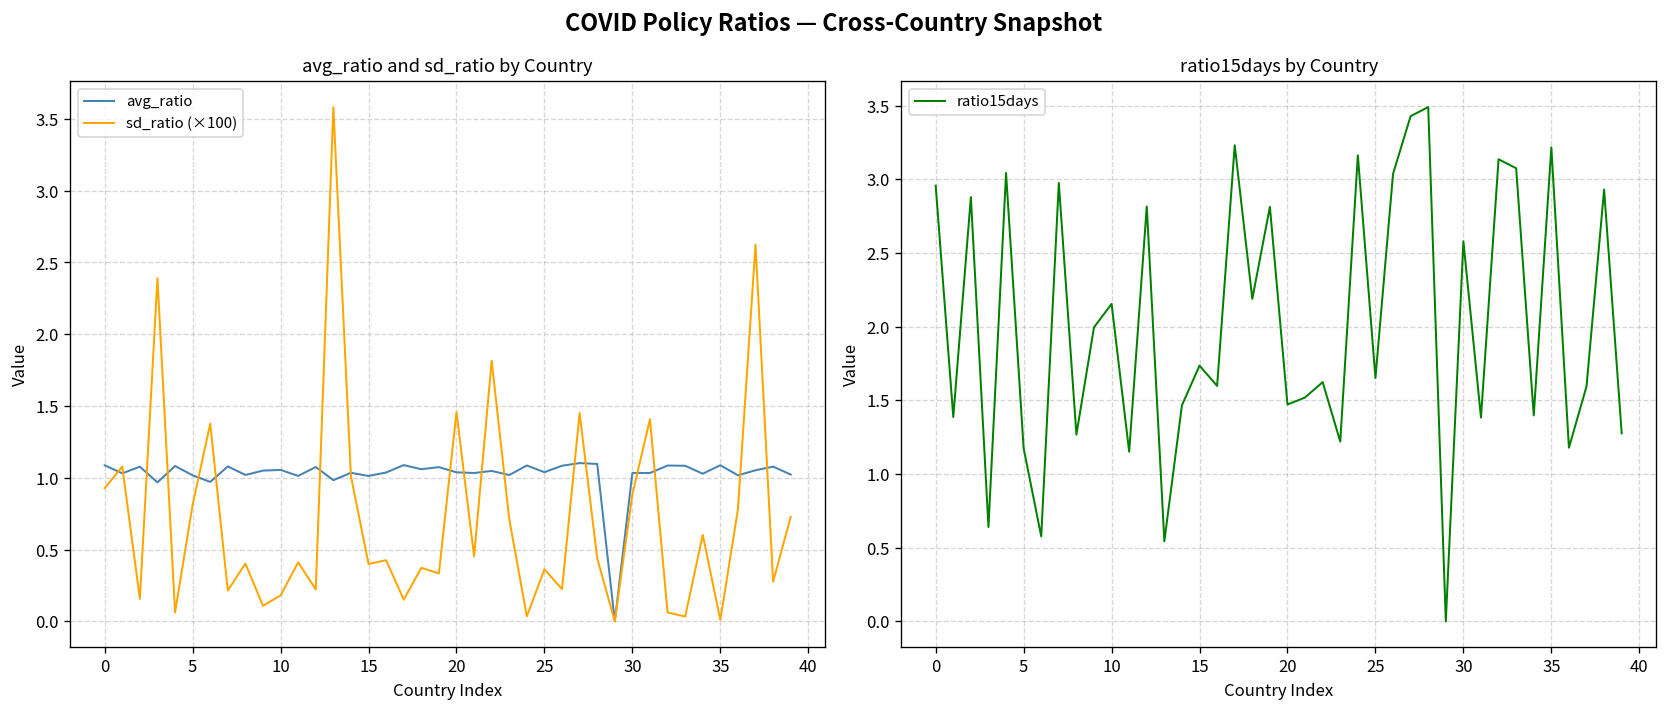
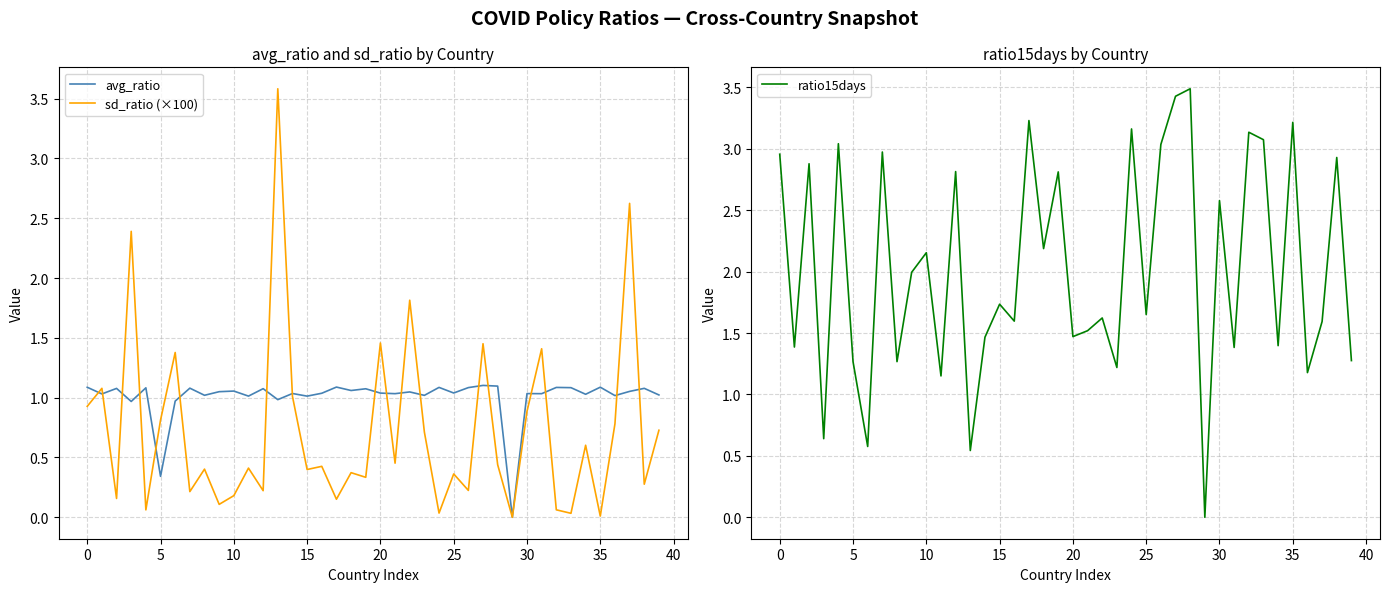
  {
    "avg_ratio and sd_ratio by Country": {
      "avg_ratio": {
        "0": 1.09,
-       "5": 1.02,
+       "5": 0.34,
        "10": 1.06,
        "15": 1.01,
        "20": 1.04,
        "25": 1.04,
        "30": 1.03,
        "35": 1.09
      },
      "sd_ratio (×100)": {
        "0": 0.93,
        "5": 0.81,
        "10": 0.18,
        "15": 0.40,
        "20": 1.46,
        "25": 0.36,
        "30": 0.89,
        "35": 0.01
      }
    },
    "ratio15days by Country": {
      "0": 2.96,
-     "5": 1.17,
+     "5": 1.27,
      "10": 2.15,
      "15": 1.74,
      "20": 1.47,
      "25": 1.65,
      "30": 2.58,
      "35": 3.22
    }
  }
